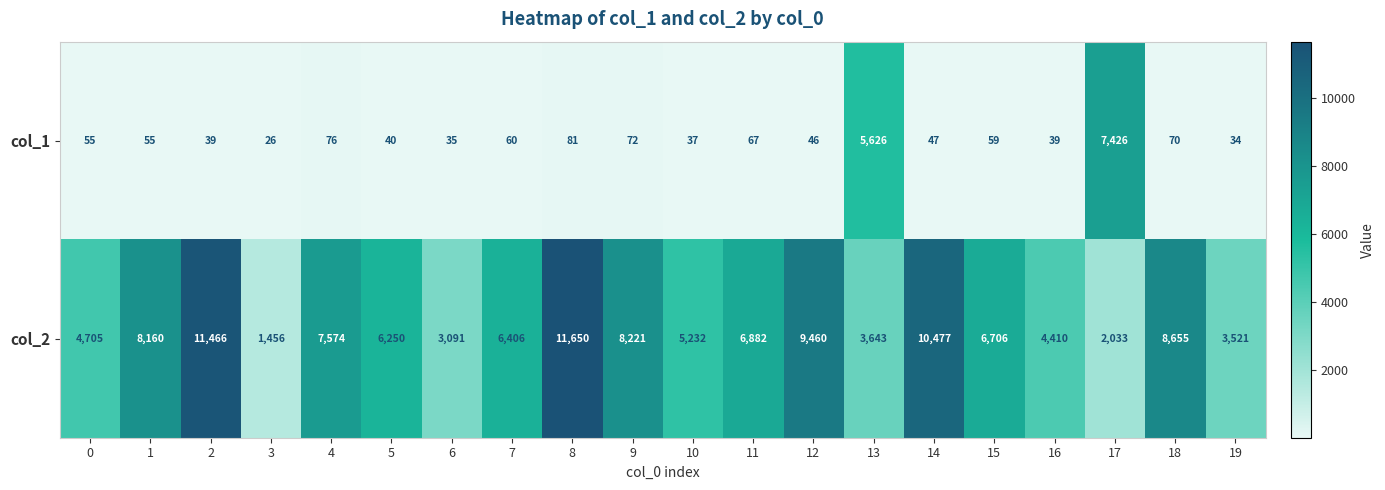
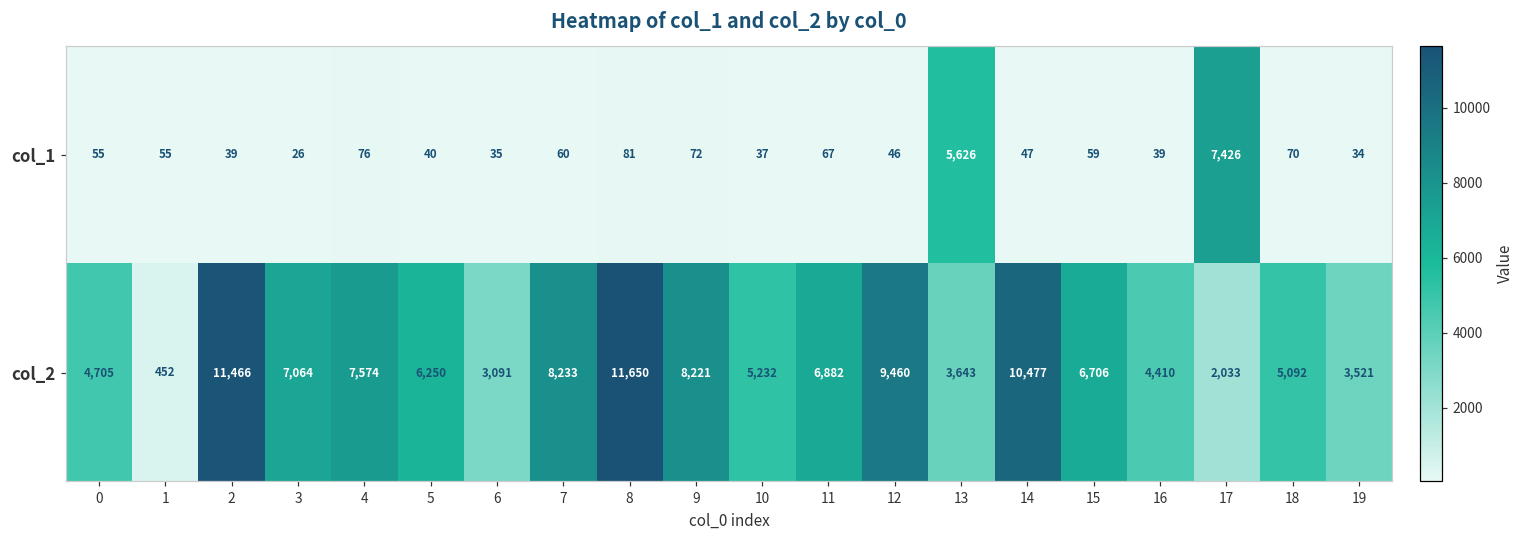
  {
    "col_1": {
      "0": "55",
      "1": "55",
      "2": "39",
      "3": "26",
      "4": "76",
      "5": "40",
      "6": "35",
      "7": "60",
      "8": "81",
      "9": "72",
      "10": "37",
      "11": "67",
      "12": "46",
      "13": "5,626",
      "14": "47",
      "15": "59",
      "16": "39",
      "17": "7,426",
      "18": "70",
      "19": "34"
    },
    "col_2": {
      "0": "4,705",
-     "1": "8,160",
+     "1": "452",
      "2": "11,466",
-     "3": "1,456",
+     "3": "7,064",
      "4": "7,574",
      "5": "6,250",
      "6": "3,091",
-     "7": "6,406",
+     "7": "8,233",
      "8": "11,650",
      "9": "8,221",
      "10": "5,232",
      "11": "6,882",
      "12": "9,460",
      "13": "3,643",
      "14": "10,477",
      "15": "6,706",
      "16": "4,410",
      "17": "2,033",
-     "18": "8,655",
+     "18": "5,092",
      "19": "3,521"
    }
  }
